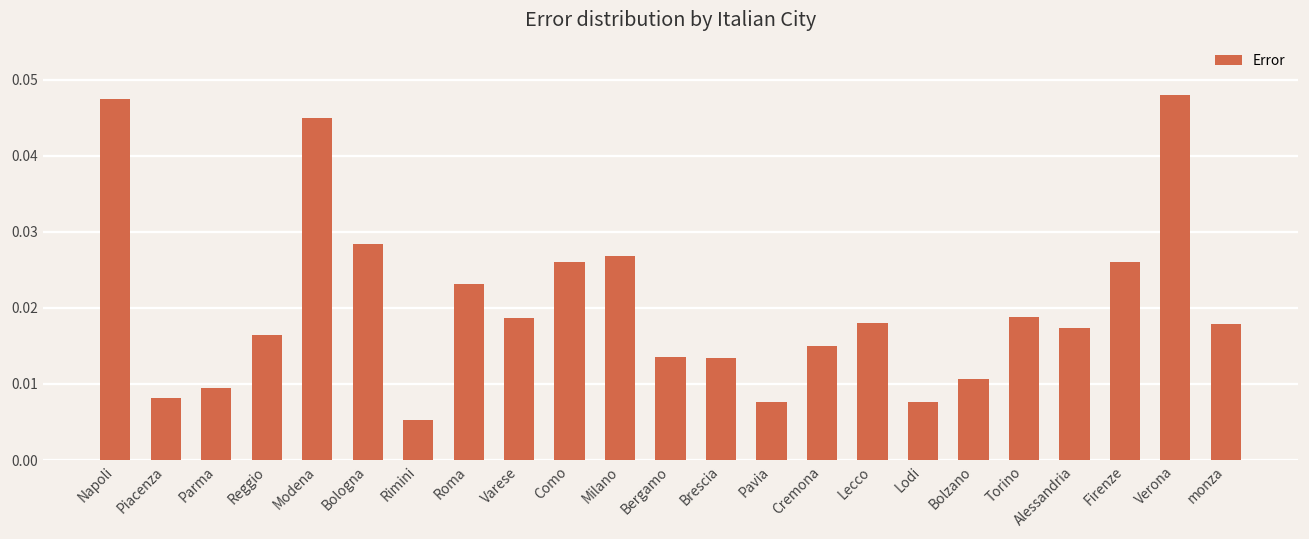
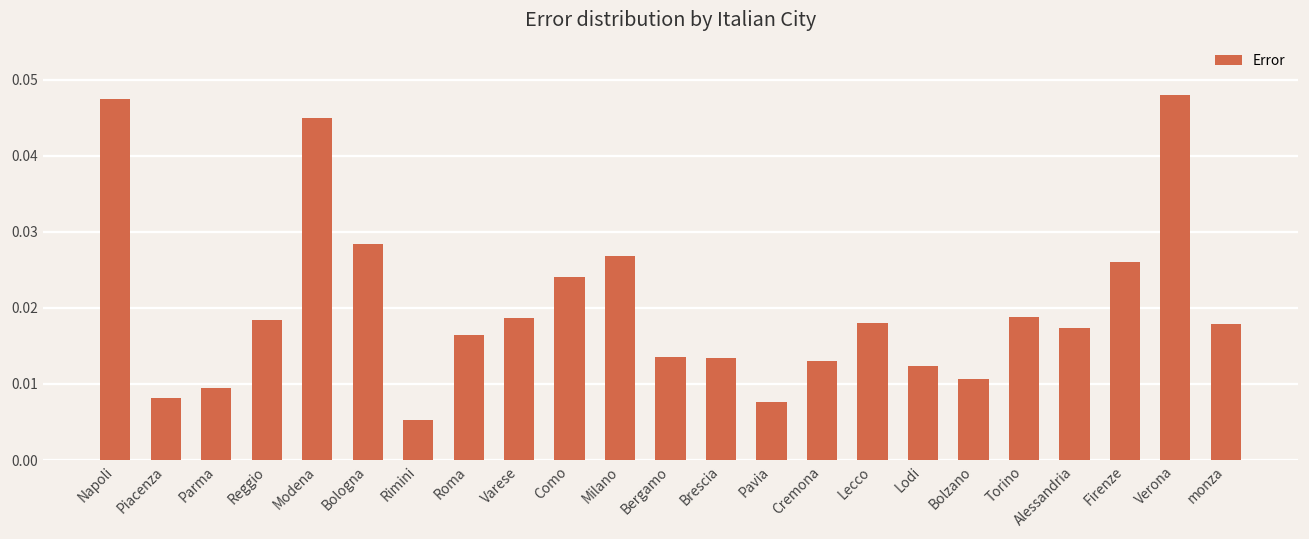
  {
    "Napoli": 0.047,
    "Piacenza": 0.008,
    "Parma": 0.010,
-   "Reggio": 0.016,
+   "Reggio": 0.018,
    "Modena": 0.045,
    "Bologna": 0.028,
    "Rimini": 0.005,
-   "Roma": 0.023,
+   "Roma": 0.017,
    "Varese": 0.019,
-   "Como": 0.026,
+   "Como": 0.024,
    "Milano": 0.027,
    "Bergamo": 0.014,
    "Brescia": 0.013,
    "Pavia": 0.008,
-   "Cremona": 0.015,
+   "Cremona": 0.013,
    "Lecco": 0.018,
-   "Lodi": 0.008,
+   "Lodi": 0.012,
    "Bolzano": 0.011,
    "Torino": 0.019,
    "Alessandria": 0.017,
    "Firenze": 0.026,
    "Verona": 0.048,
    "monza": 0.018
  }
